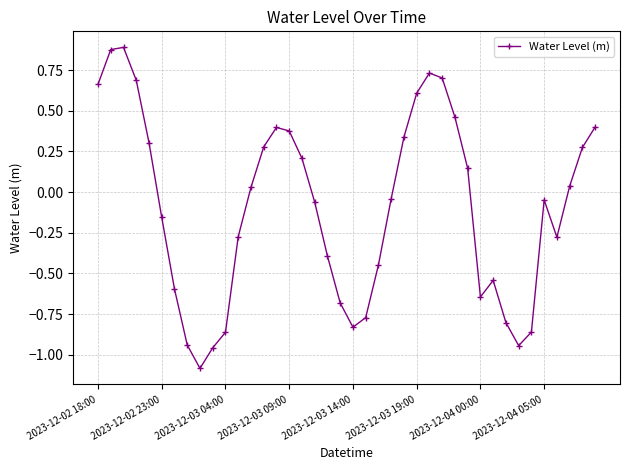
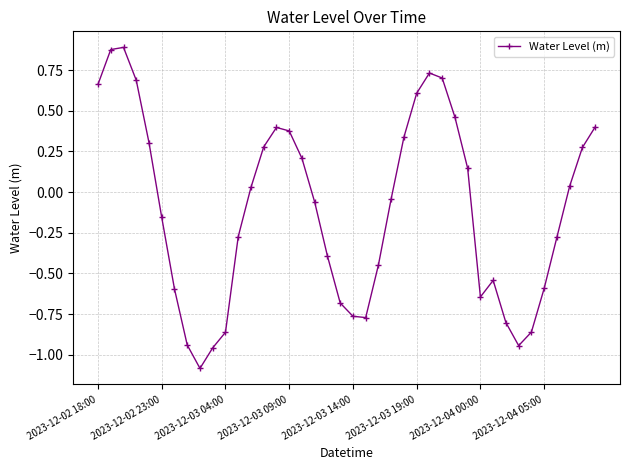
  {
    "2023-12-02 18:00": 0.66,
    "2023-12-02 23:00": -0.16,
    "2023-12-03 04:00": -0.86,
    "2023-12-03 09:00": 0.38,
-   "2023-12-03 14:00": -0.83,
+   "2023-12-03 14:00": -0.76,
    "2023-12-03 19:00": 0.61,
    "2023-12-04 00:00": -0.65,
-   "2023-12-04 05:00": -0.05
+   "2023-12-04 05:00": -0.59
  }
